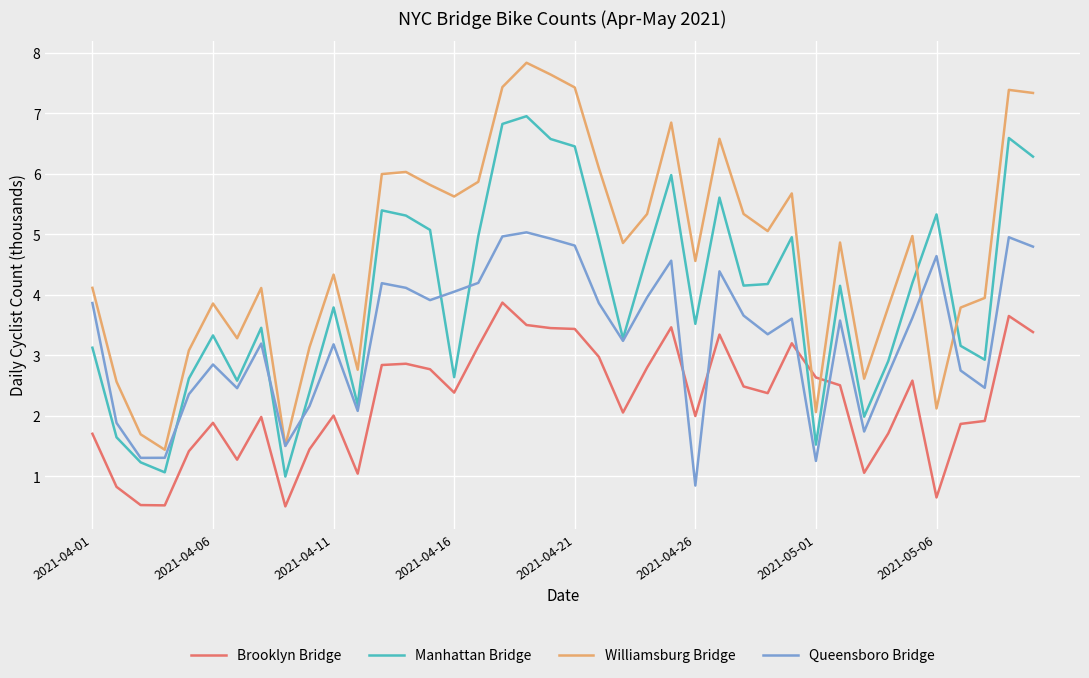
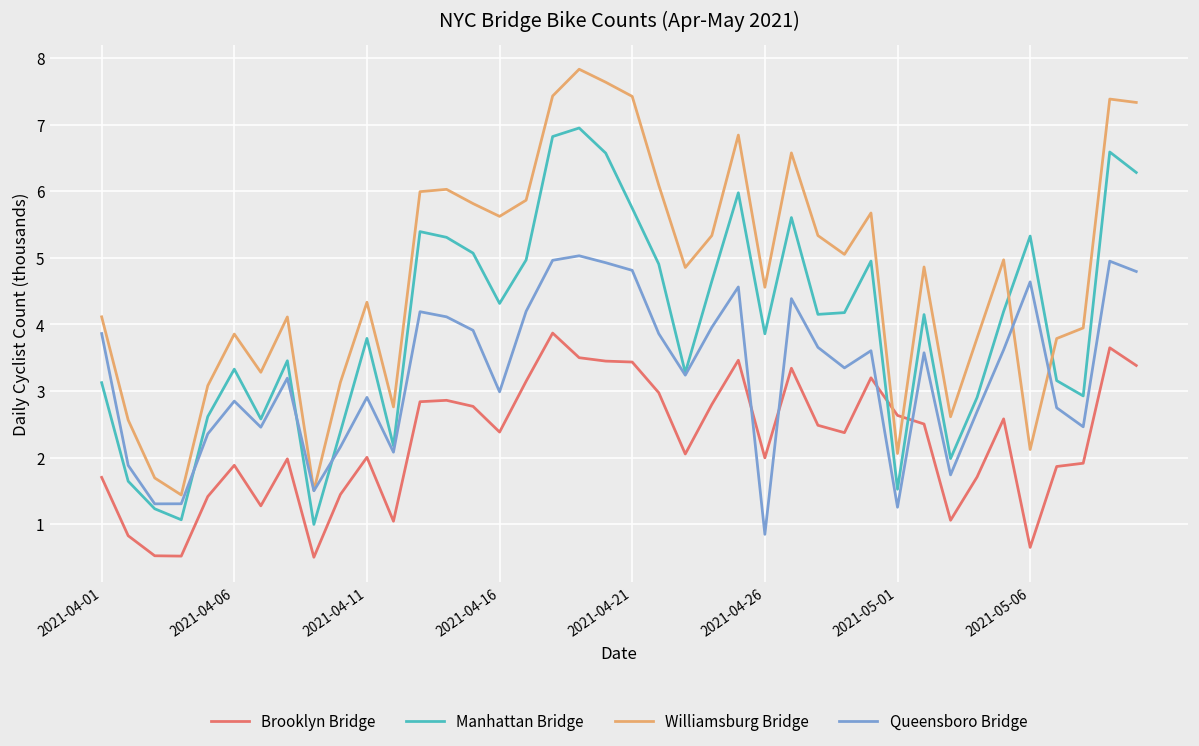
  {
    "Manhattan Bridge": {
      "2021-04-01": 3.1,
      "2021-04-06": 3.3,
      "2021-04-11": 3.8,
-     "2021-04-16": 2.6,
-     "2021-04-21": 6.5,
-     "2021-04-26": 3.5,
+     "2021-04-16": 4.3,
+     "2021-04-21": 5.7,
+     "2021-04-26": 3.9,
      "2021-05-01": 1.5,
      "2021-05-06": 5.3
    },
    "Queensboro Bridge": {
      "2021-04-01": 3.9,
      "2021-04-06": 2.8,
-     "2021-04-11": 3.2,
-     "2021-04-16": 4.1,
+     "2021-04-11": 2.9,
+     "2021-04-16": 3.0,
      "2021-04-21": 4.8,
      "2021-04-26": 0.8,
      "2021-05-01": 1.3,
      "2021-05-06": 4.6
    }
  }
